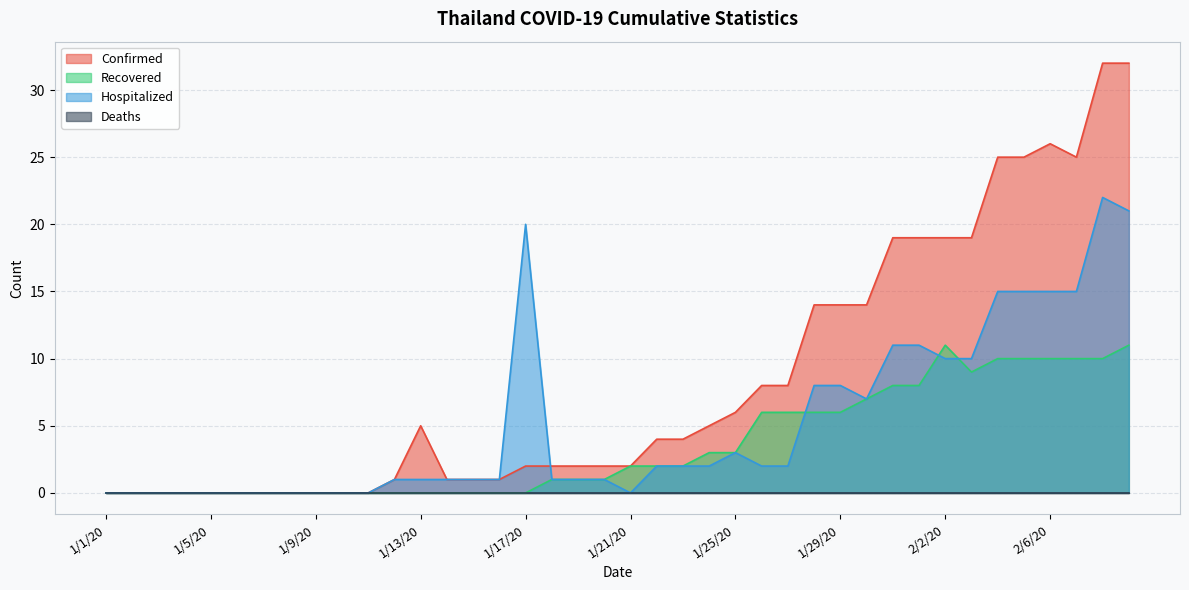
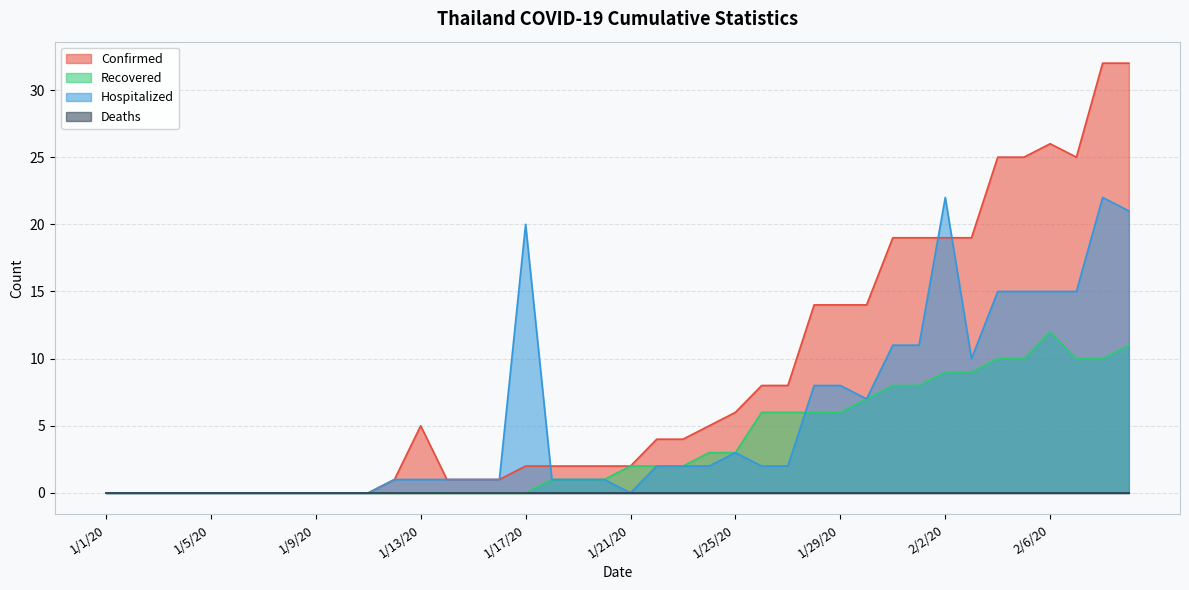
  {
    "Confirmed": {
      "1/13/20": 5,
      "1/17/20": 2,
      "1/25/20": 6,
      "1/29/20": 14,
      "2/2/20": 19,
      "2/6/20": 26
    },
    "Recovered": {
      "1/29/20": 6,
-     "2/2/20": 11,
-     "2/6/20": 10
+     "2/2/20": 9,
+     "2/6/20": 12
    },
    "Hospitalized": {
      "1/13/20": 1,
      "1/17/20": 20,
      "1/29/20": 8,
-     "2/2/20": 10,
+     "2/2/20": 22,
      "2/6/20": 15
    },
    "Deaths": {
      "1/25/20": 0,
      "1/29/20": 0,
      "2/2/20": 0,
      "2/6/20": 0
    }
  }
